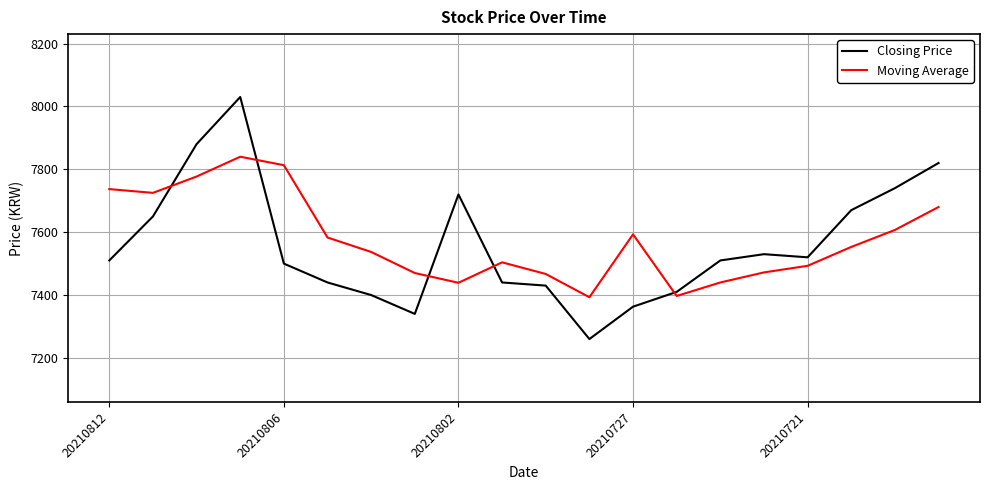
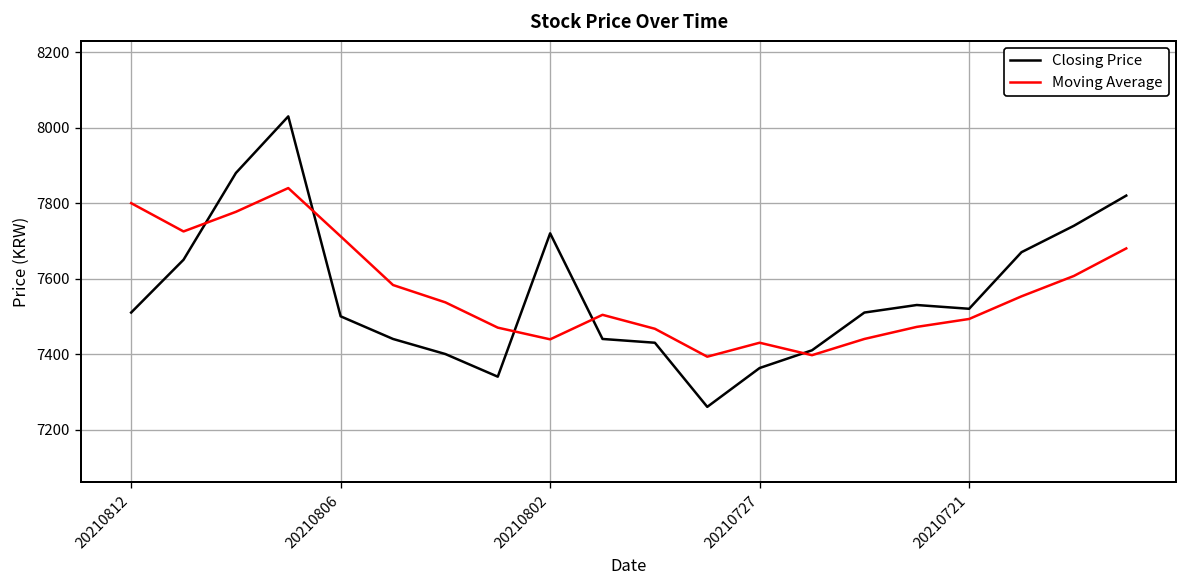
  {
    "Closing Price": {
      "20210812": 7510,
      "20210806": 7500,
      "20210802": 7720,
      "20210727": 7360,
      "20210721": 7520
    },
    "Moving Average": {
-     "20210812": 7740,
-     "20210806": 7810,
+     "20210812": 7800,
+     "20210806": 7710,
      "20210802": 7440,
-     "20210727": 7590,
+     "20210727": 7430,
      "20210721": 7490
    }
  }
